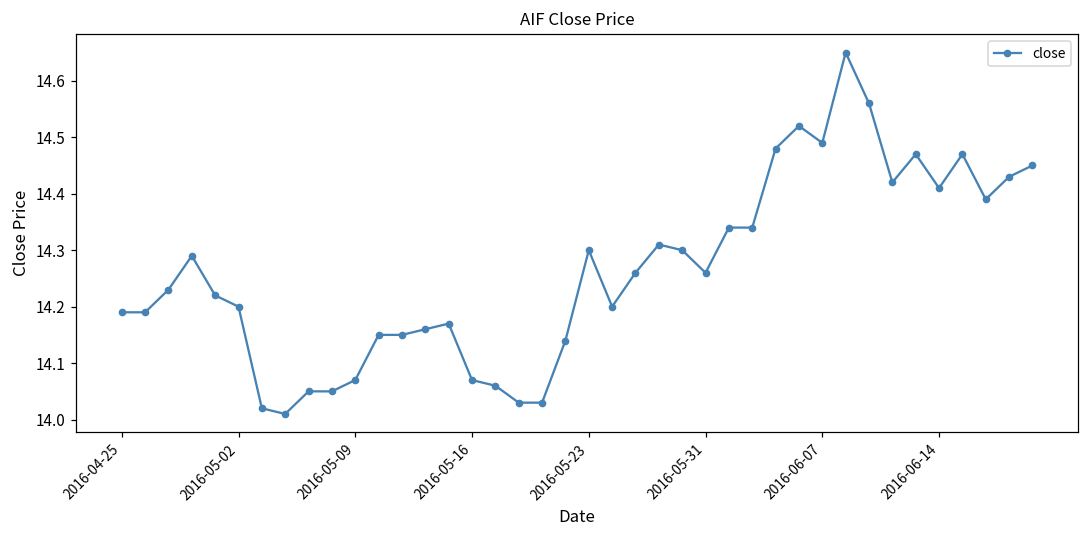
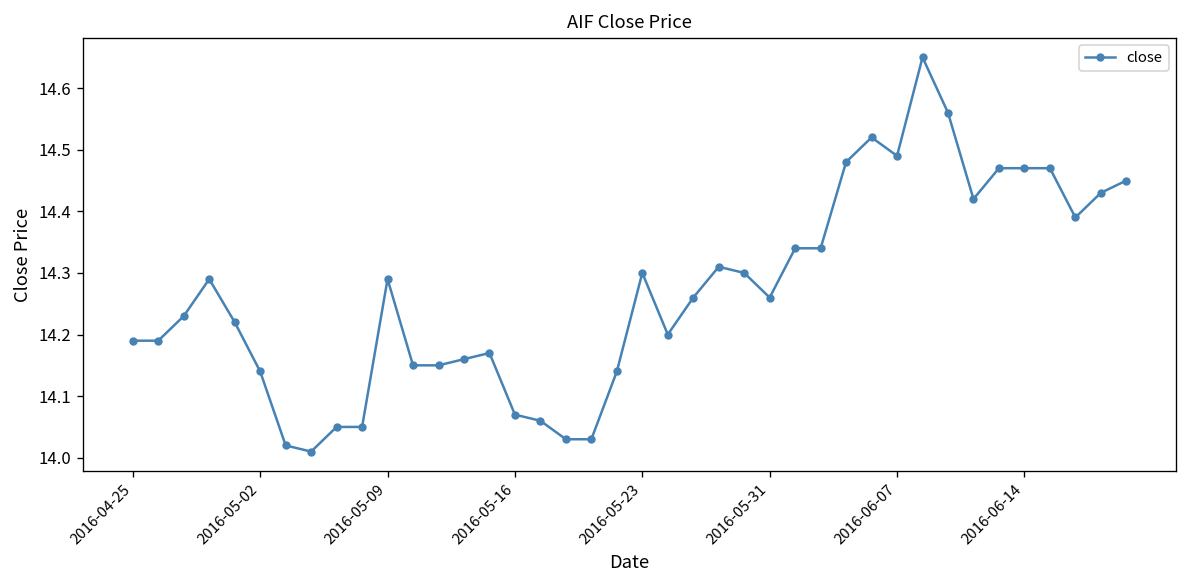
  {
    "2016-04-25": 14.19,
-   "2016-05-02": 14.20,
-   "2016-05-09": 14.07,
+   "2016-05-02": 14.14,
+   "2016-05-09": 14.29,
    "2016-05-16": 14.07,
    "2016-05-23": 14.30,
    "2016-05-31": 14.26,
    "2016-06-07": 14.49,
-   "2016-06-14": 14.41
+   "2016-06-14": 14.47
  }
